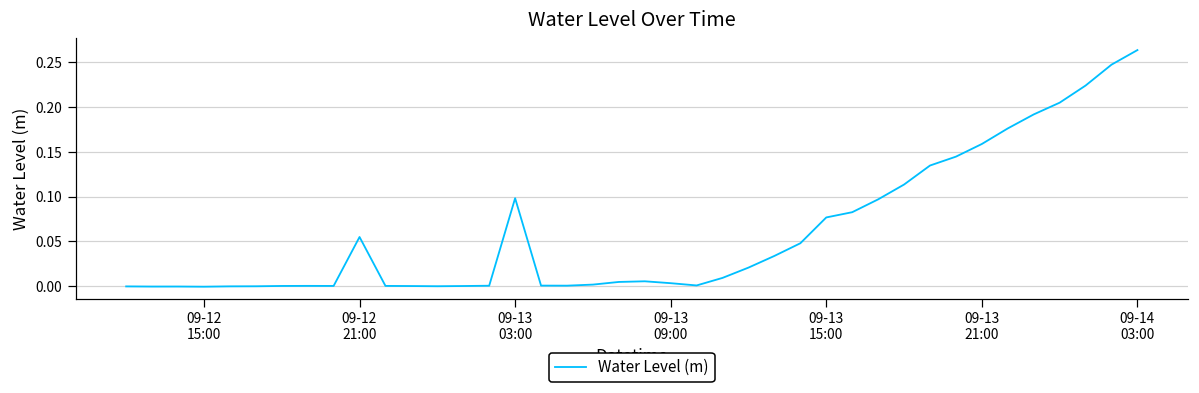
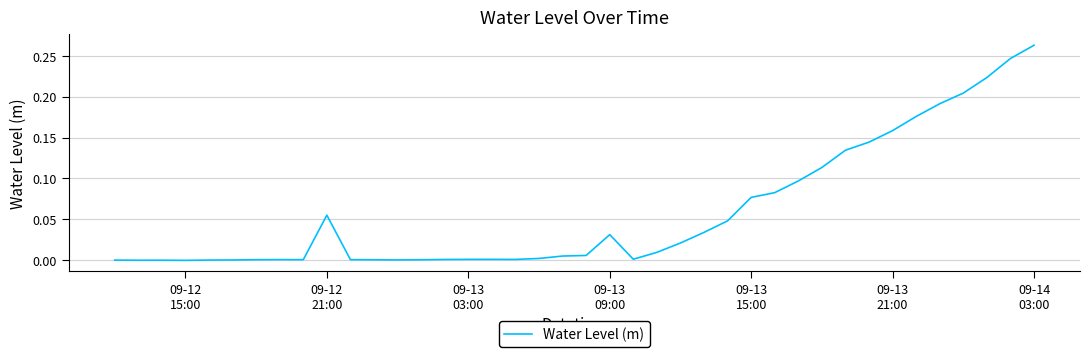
  {
    "09-12 15:00": 0.00,
    "09-12 21:00": 0.05,
-   "09-13 03:00": 0.10,
-   "09-13 09:00": 0.00,
+   "09-13 03:00": 0.00,
+   "09-13 09:00": 0.03,
    "09-13 15:00": 0.08,
    "09-13 21:00": 0.16,
    "09-14 03:00": 0.26
  }
